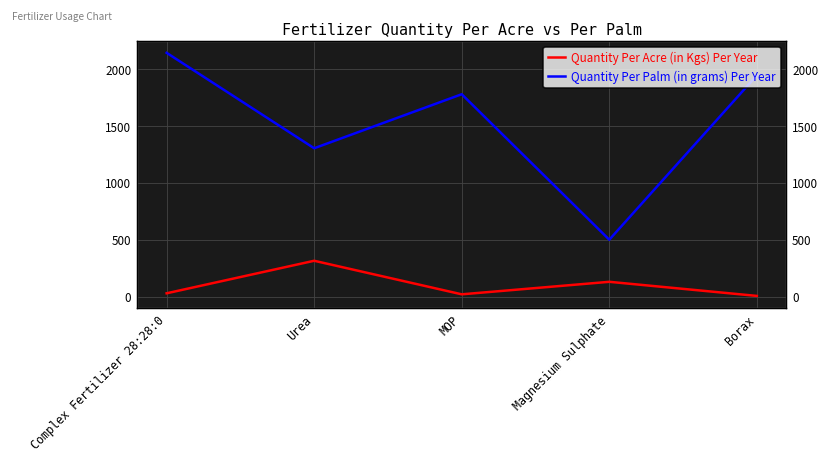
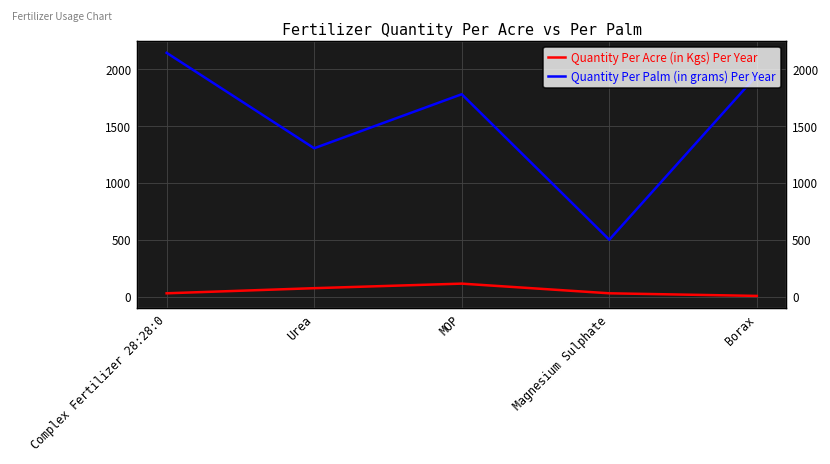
  {
    "Quantity Per Acre (in Kgs) Per Year": {
      "Complex Fertilizer 28:28:0": 0,
-     "Urea": 300,
-     "MOP": 0,
-     "Magnesium Sulphate": 100,
+     "Urea": 100,
+     "MOP": 100,
+     "Magnesium Sulphate": 0,
      "Borax": 0
    },
    "Quantity Per Palm (in grams) Per Year": {
      "Complex Fertilizer 28:28:0": 2100,
      "Urea": 1300,
      "MOP": 1800,
      "Magnesium Sulphate": 500
    }
  }
